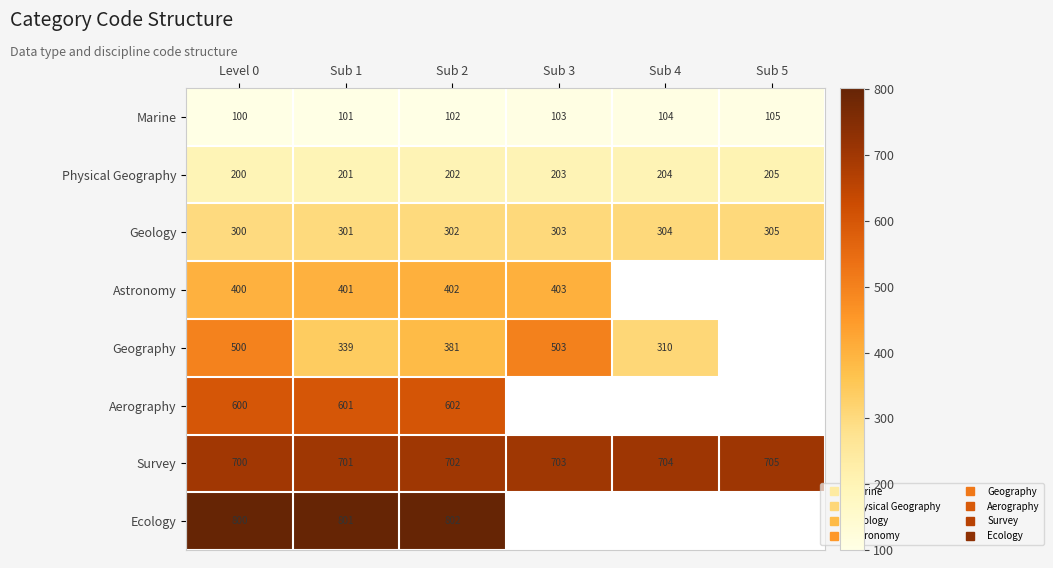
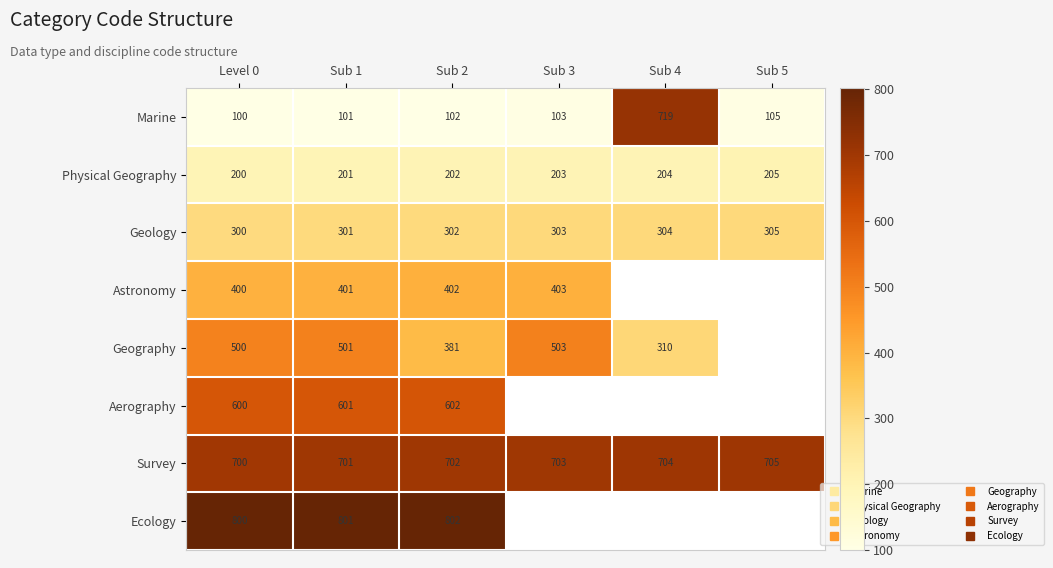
  {
    "Marine": {
      "Level 0": 100,
      "Sub 1": 101,
      "Sub 2": 102,
      "Sub 3": 103,
-     "Sub 4": 104,
+     "Sub 4": 719,
      "Sub 5": 105
    },
    "Physical Geography": {
      "Level 0": 200,
      "Sub 1": 201,
      "Sub 2": 202,
      "Sub 3": 203,
      "Sub 4": 204,
      "Sub 5": 205
    },
    "Geology": {
      "Level 0": 300,
      "Sub 1": 301,
      "Sub 2": 302,
      "Sub 3": 303,
      "Sub 4": 304,
      "Sub 5": 305
    },
    "Astronomy": {
      "Level 0": 400,
      "Sub 1": 401,
      "Sub 2": 402,
      "Sub 3": 403
    },
    "Geography": {
      "Level 0": 500,
-     "Sub 1": 339,
+     "Sub 1": 501,
      "Sub 2": 381,
      "Sub 3": 503,
      "Sub 4": 310
    },
    "Aerography": {
      "Level 0": 600,
      "Sub 1": 601,
      "Sub 2": 602
    },
    "Survey": {
      "Level 0": 700,
      "Sub 1": 701,
      "Sub 2": 702,
      "Sub 3": 703,
      "Sub 4": 704,
      "Sub 5": 705
    },
    "Ecology": {
      "Level 0": 800,
      "Sub 1": 801,
      "Sub 2": 802
    }
  }
